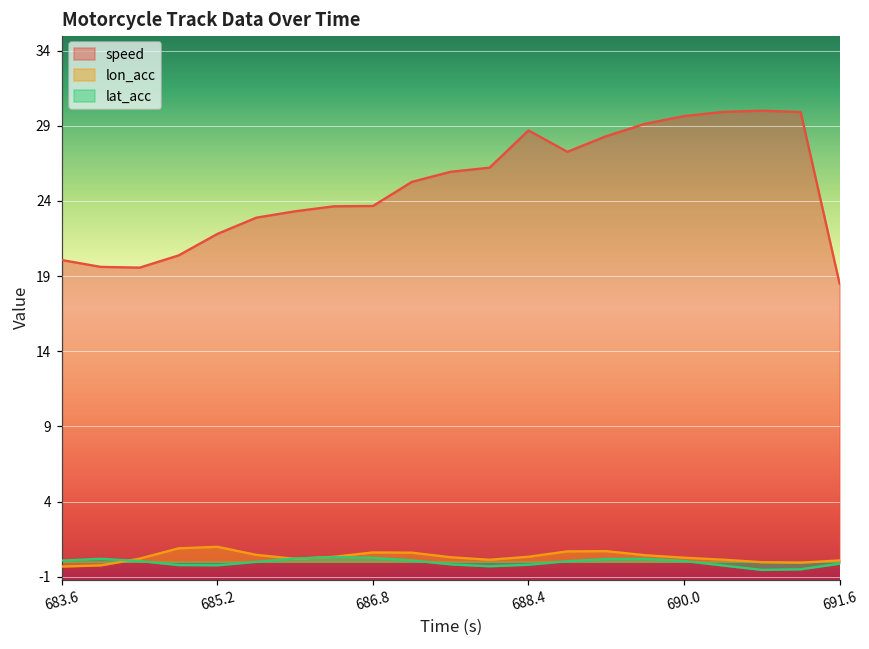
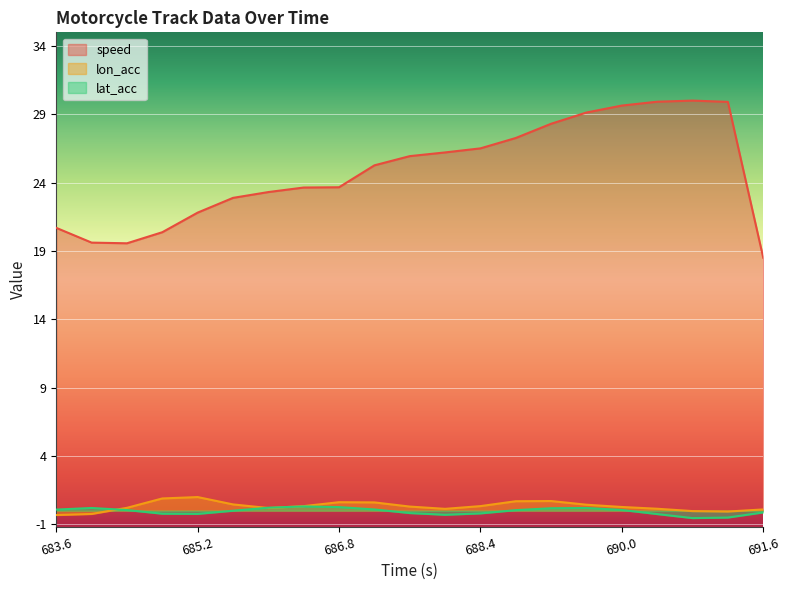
  {
    "speed": {
-     "683.6": 20.1,
+     "683.6": 20.7,
      "685.2": 21.8,
      "686.8": 23.7,
-     "688.4": 28.7,
+     "688.4": 26.5,
      "690.0": 29.6,
      "691.6": 18.5
    }
  }
